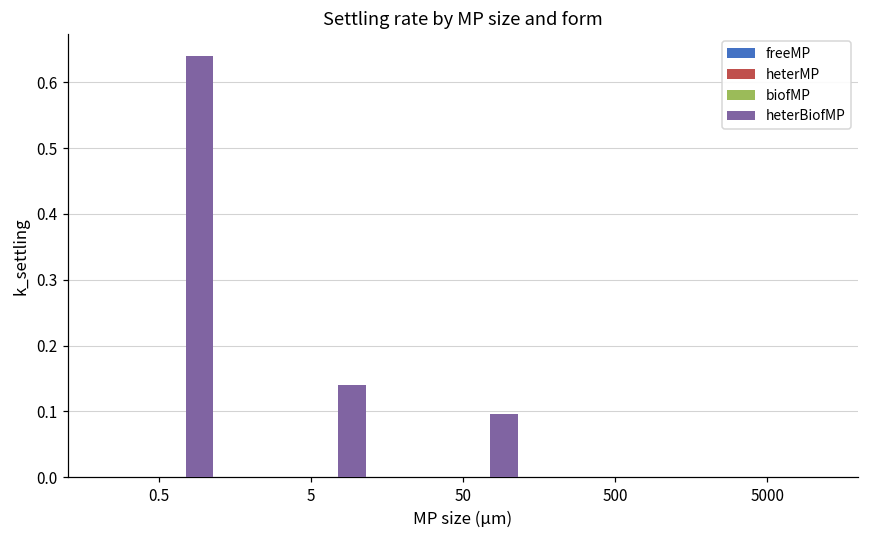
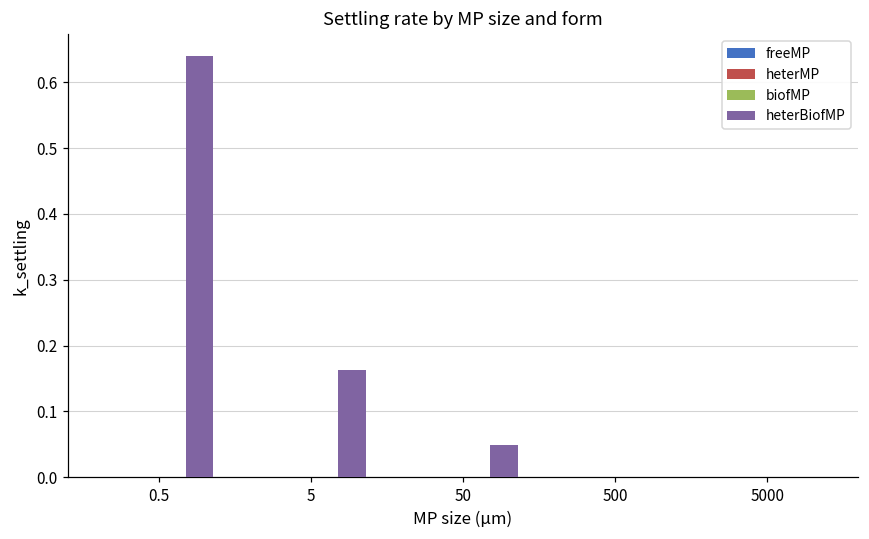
  {
    "freeMP": {
      "0.5": 0.00,
      "5": 0.00,
      "50": 0.00,
      "500": 0.00,
      "5000": 0.00
    },
    "heterMP": {
      "50": 0.00,
      "500": 0.00,
      "5000": 0.00
    },
    "biofMP": {
      "500": 0.00,
      "5000": 0.00
    },
    "heterBiofMP": {
      "0.5": 0.64,
-     "5": 0.14,
-     "50": 0.10,
+     "5": 0.16,
+     "50": 0.05,
      "500": 0.00,
      "5000": 0.00
    }
  }
